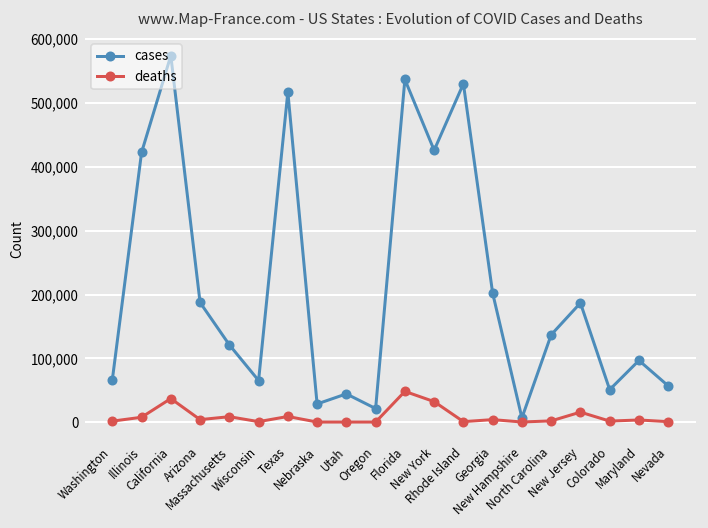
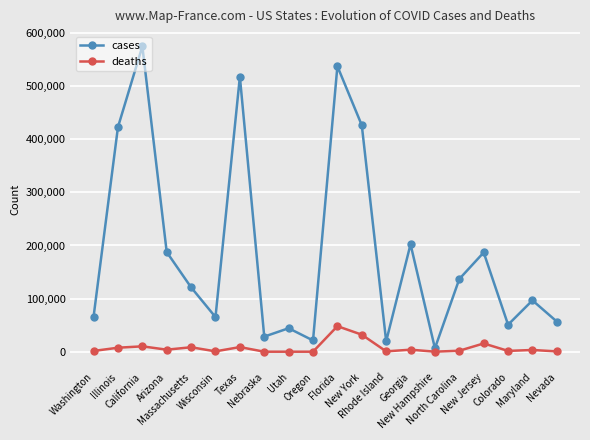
  {
    "cases": {
      "Washington": "70,000",
      "Illinois": "420,000",
      "Arizona": "190,000",
      "Massachusetts": "120,000",
      "Wisconsin": "70,000",
      "Texas": "520,000",
      "Nebraska": "30,000",
      "Utah": "40,000",
      "Oregon": "20,000",
      "Florida": "540,000",
      "New York": "430,000",
-     "Rhode Island": "530,000",
+     "Rhode Island": "20,000",
      "Georgia": "200,000",
      "New Hampshire": "10,000",
      "North Carolina": "140,000",
      "New Jersey": "190,000",
      "Colorado": "50,000",
      "Maryland": "100,000",
      "Nevada": "60,000"
    },
    "deaths": {
      "Washington": "0",
      "Illinois": "10,000",
-     "California": "40,000",
+     "California": "10,000",
      "Arizona": "0",
      "Massachusetts": "10,000",
      "Wisconsin": "0",
      "Texas": "10,000",
      "Nebraska": "0",
      "Utah": "0",
      "Oregon": "0",
      "Florida": "50,000",
      "New York": "30,000",
      "Rhode Island": "0",
      "Georgia": "0",
      "New Hampshire": "0",
      "North Carolina": "0",
      "New Jersey": "20,000",
      "Colorado": "0",
      "Maryland": "0",
      "Nevada": "0"
    }
  }
